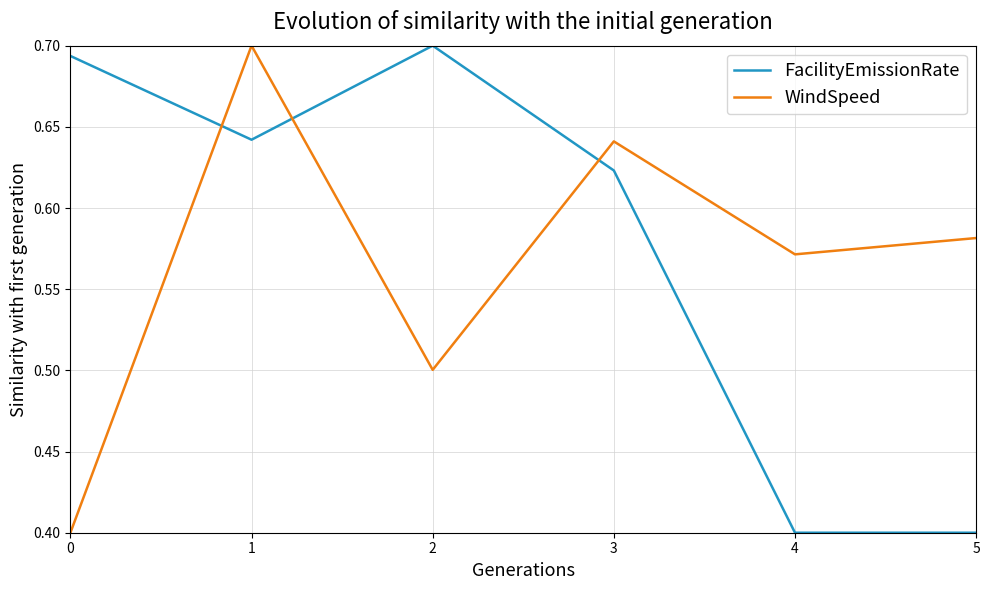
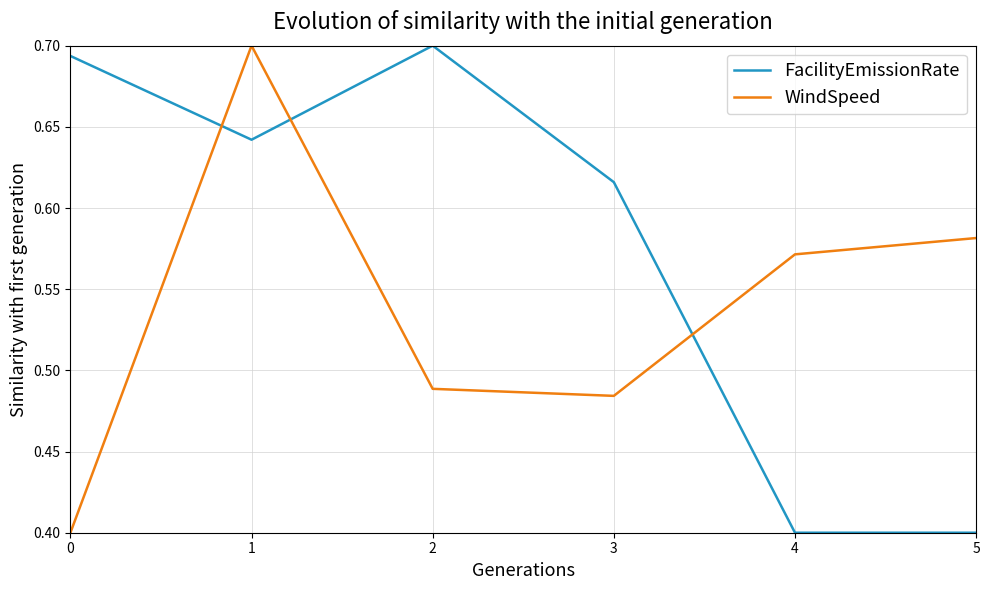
  {
    "FacilityEmissionRate": {
      "0": 0.694,
      "1": 0.642,
      "2": 0.700,
-     "3": 0.623,
+     "3": 0.616,
      "4": 0.400,
      "5": 0.400
    },
    "WindSpeed": {
      "0": 0.400,
      "1": 0.700,
-     "2": 0.500,
-     "3": 0.641,
+     "2": 0.489,
+     "3": 0.484,
      "4": 0.571,
      "5": 0.582
    }
  }
